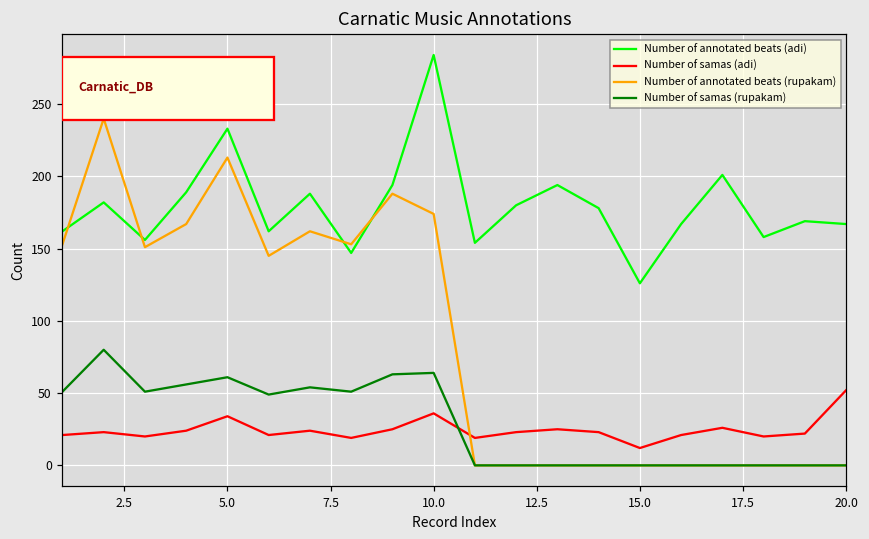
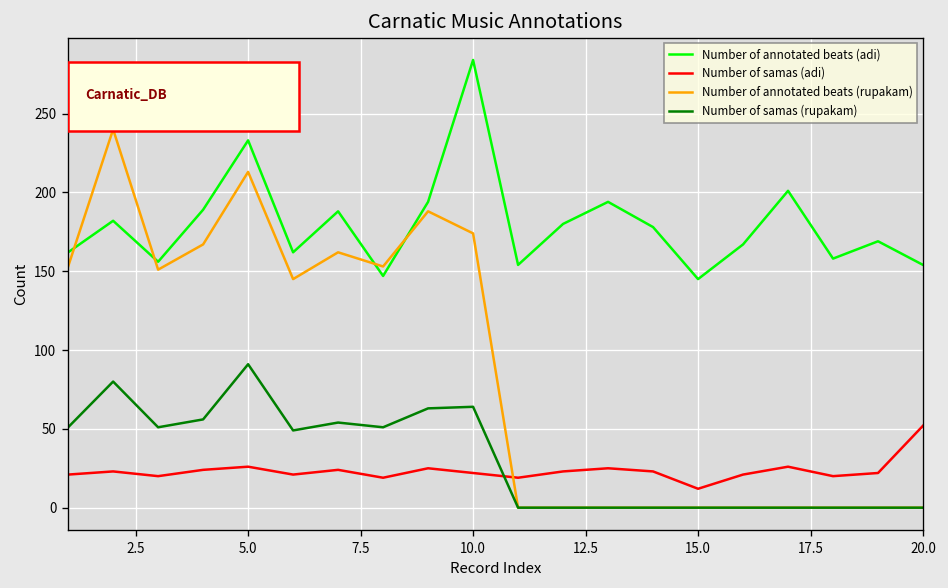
  {
    "Number of annotated beats (adi)": {
      "5.0": 233,
      "10.0": 284,
-     "15.0": 126,
-     "20.0": 167
+     "15.0": 145,
+     "20.0": 154
    },
    "Number of samas (adi)": {
-     "5.0": 34,
-     "10.0": 36,
+     "5.0": 26,
+     "10.0": 22,
      "15.0": 12,
      "20.0": 52
    },
    "Number of annotated beats (rupakam)": {
      "5.0": 213,
      "10.0": 174
    },
    "Number of samas (rupakam)": {
-     "5.0": 61,
+     "5.0": 91,
      "10.0": 64
    }
  }
